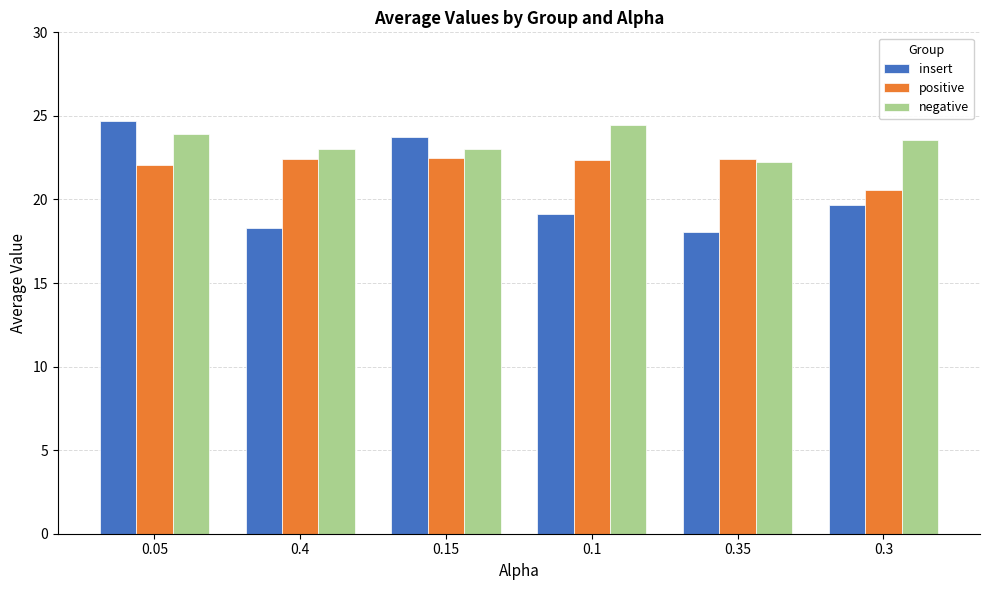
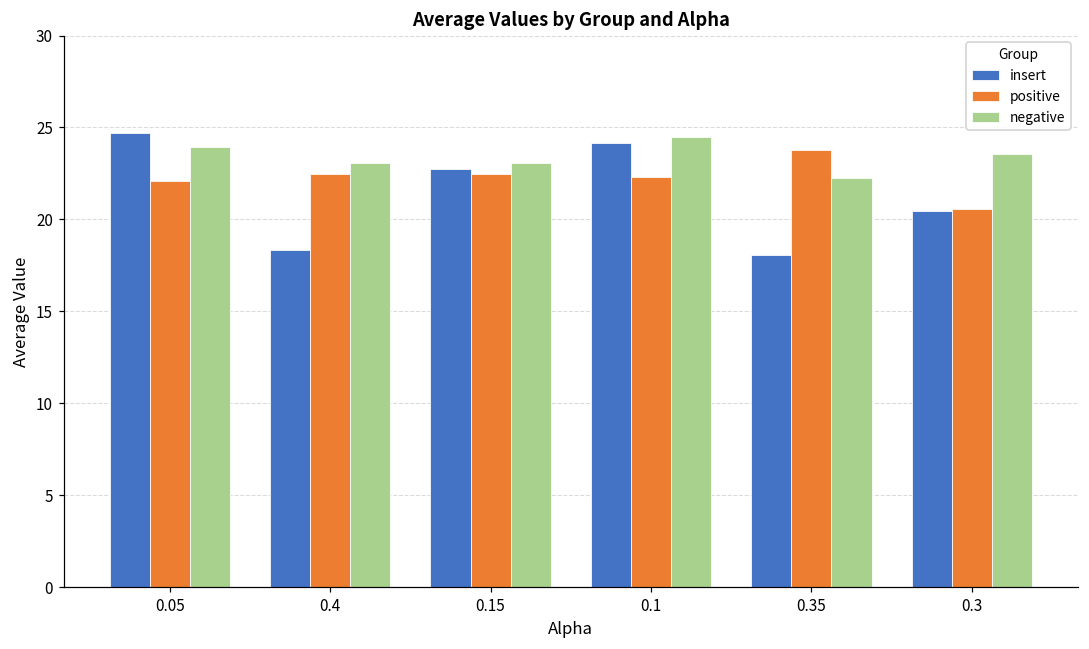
  {
    "insert": {
      "0.05": 24.7,
      "0.4": 18.3,
-     "0.15": 23.7,
-     "0.1": 19.1,
+     "0.15": 22.7,
+     "0.1": 24.2,
      "0.35": 18.1,
-     "0.3": 19.6
+     "0.3": 20.4
    },
    "positive": {
      "0.05": 22.1,
      "0.4": 22.4,
      "0.15": 22.5,
      "0.1": 22.3,
-     "0.35": 22.4,
+     "0.35": 23.8,
      "0.3": 20.6
    },
    "negative": {
      "0.05": 23.9,
      "0.4": 23.0,
      "0.15": 23.0,
      "0.1": 24.5,
      "0.35": 22.3,
      "0.3": 23.6
    }
  }
